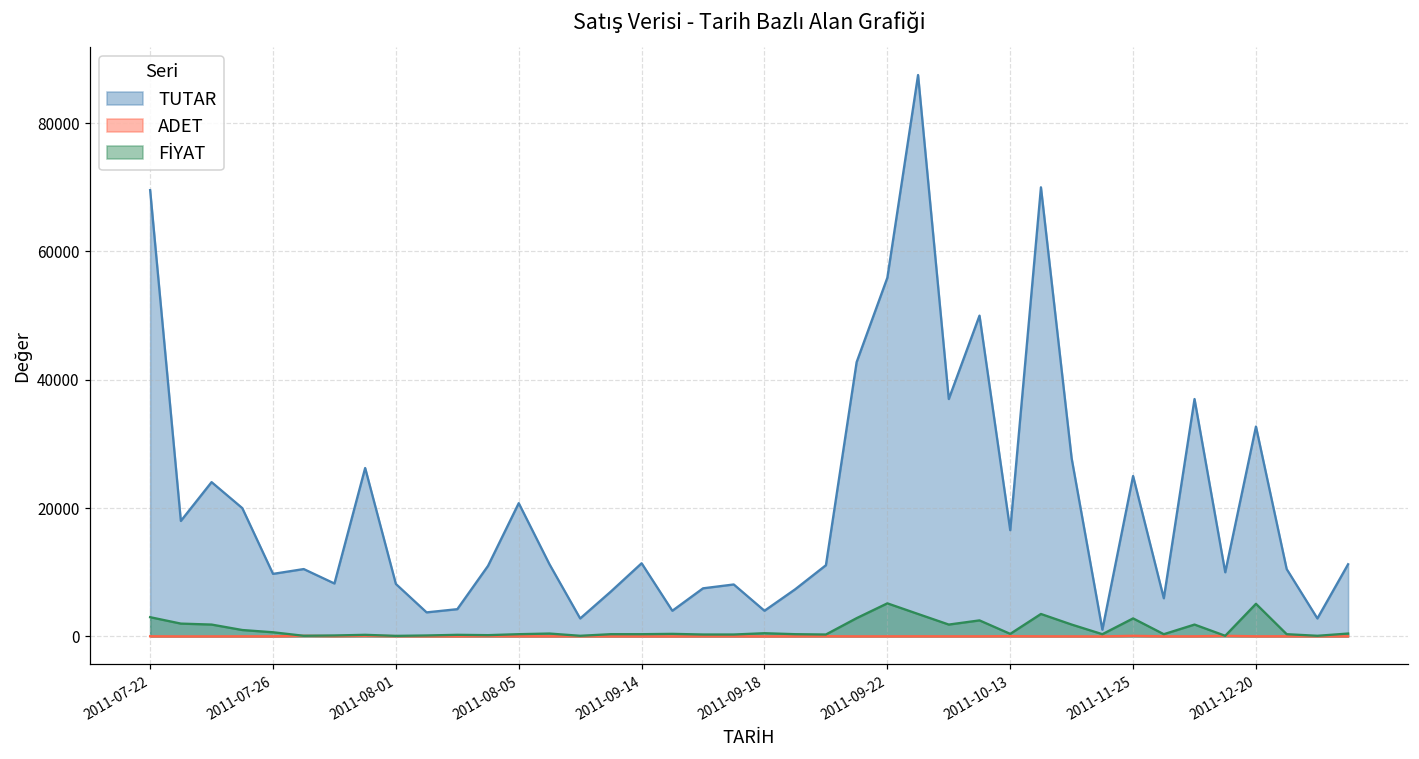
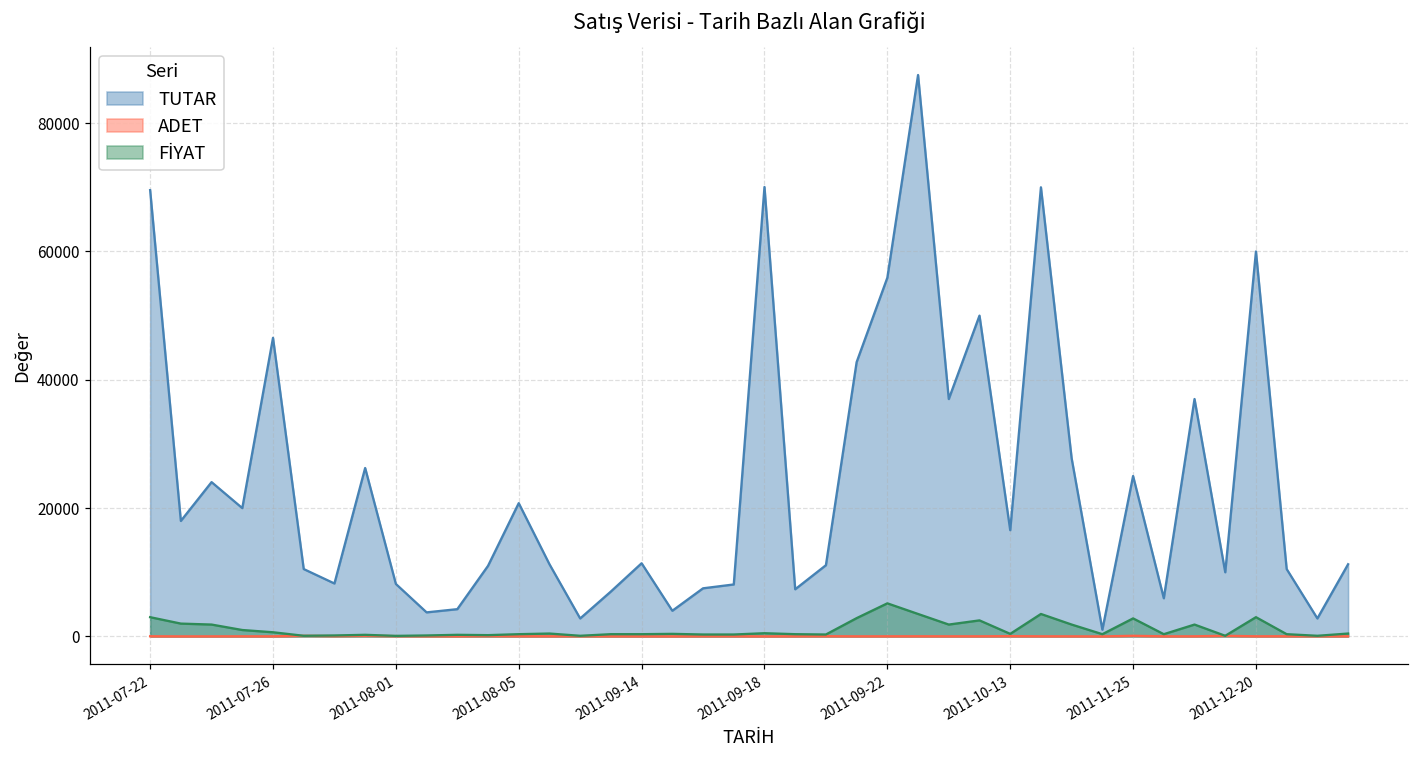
  {
    "TUTAR": {
      "2011-07-22": 70000,
-     "2011-07-26": 10000,
+     "2011-07-26": 47000,
      "2011-08-01": 8000,
      "2011-08-05": 21000,
      "2011-09-14": 11000,
-     "2011-09-18": 4000,
+     "2011-09-18": 70000,
      "2011-09-22": 56000,
      "2011-10-13": 17000,
      "2011-11-25": 25000,
-     "2011-12-20": 33000
+     "2011-12-20": 60000
    },
    "ADET": {
      "2011-07-22": 0,
      "2011-07-26": 0,
      "2011-09-18": 0,
      "2011-09-22": 0,
      "2011-11-25": 0,
      "2011-12-20": 0
    },
    "FİYAT": {
      "2011-07-22": 3000,
      "2011-07-26": 1000,
      "2011-09-18": 1000,
      "2011-09-22": 5000,
      "2011-11-25": 3000,
-     "2011-12-20": 5000
+     "2011-12-20": 3000
    }
  }
